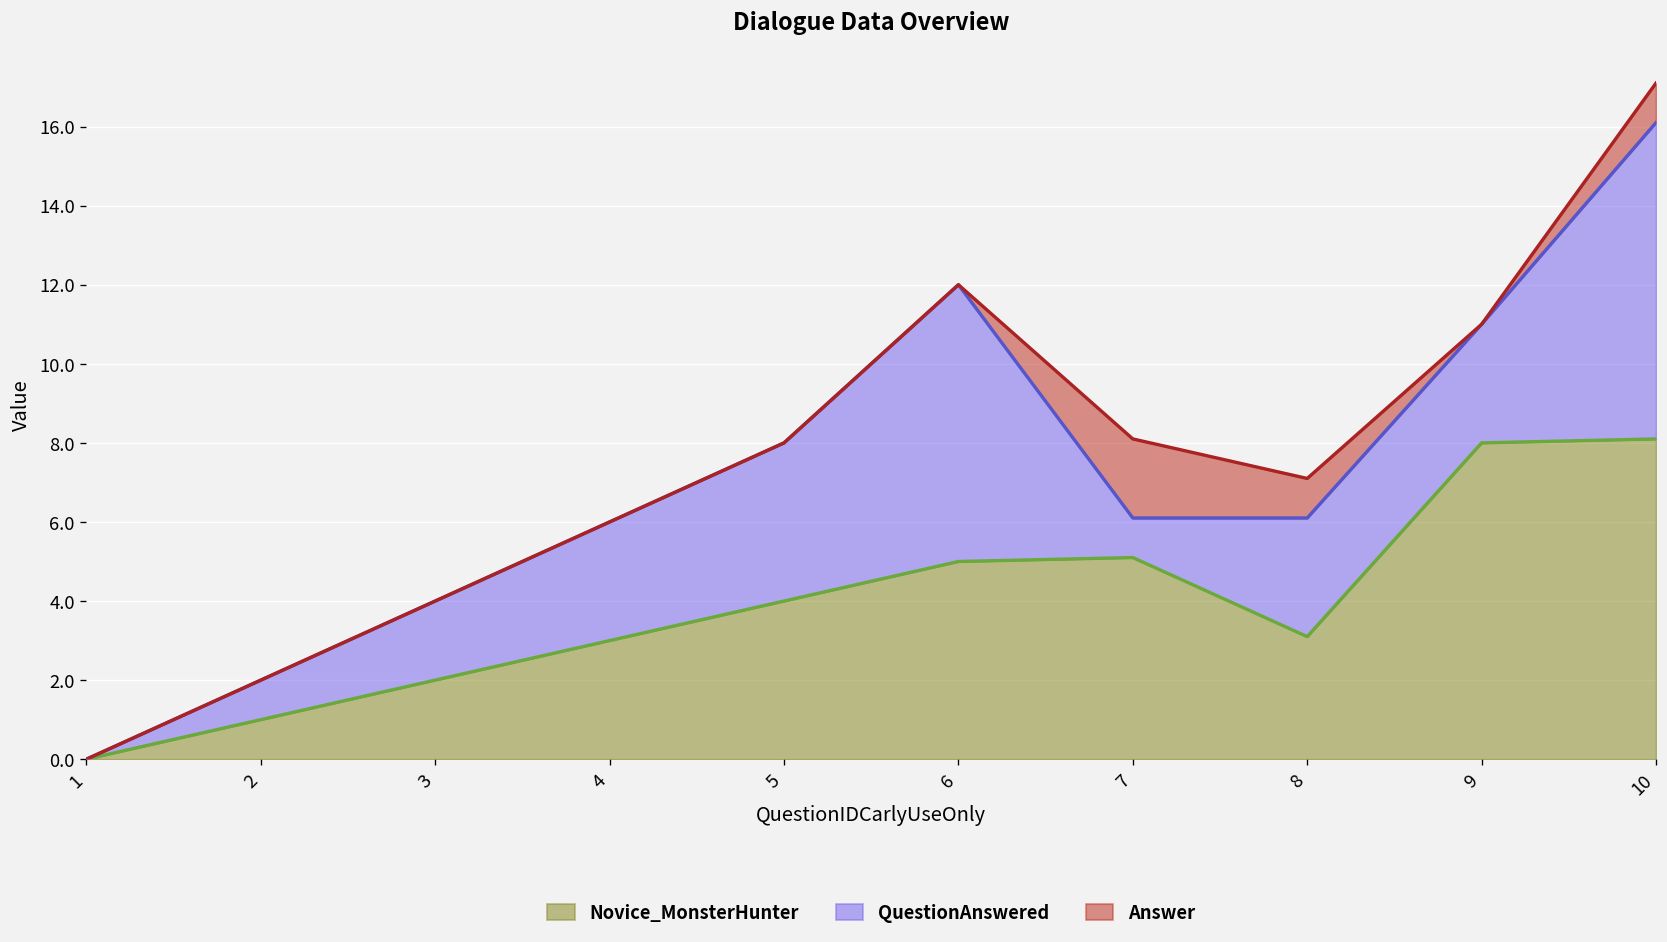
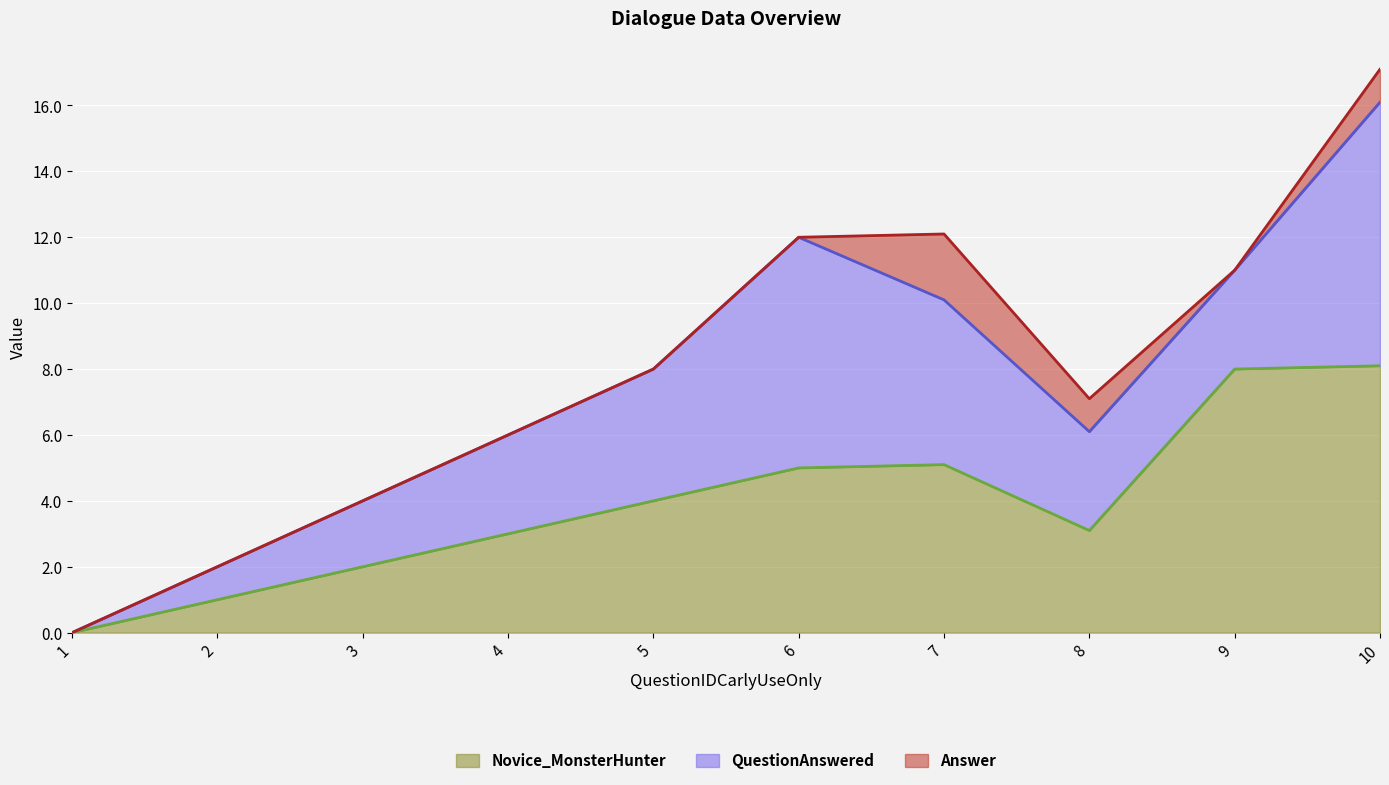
  {
    "Novice_MonsterHunter": {
      "2": 1,
      "3": 2,
      "4": 3,
      "5": 4,
      "6": 5,
      "7": 5.1,
      "8": 3.1,
      "9": 8,
      "10": 8.1
    },
    "QuestionAnswered": {
-     "7": 1,
+     "7": 5,
      "8": 3,
      "10": 8
    },
    "Answer": {
      "7": 2,
      "8": 1,
      "10": 1
    }
  }
